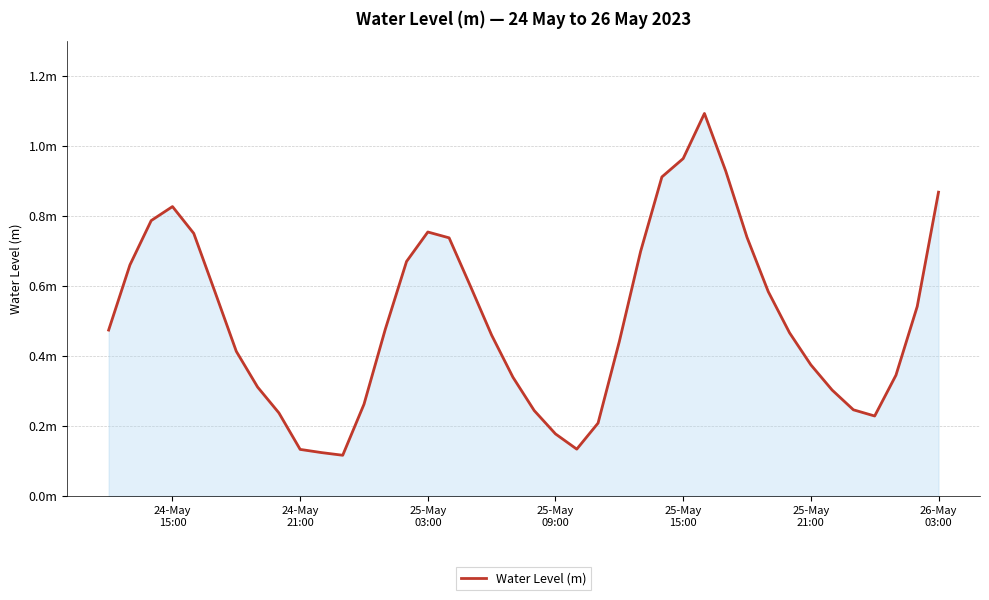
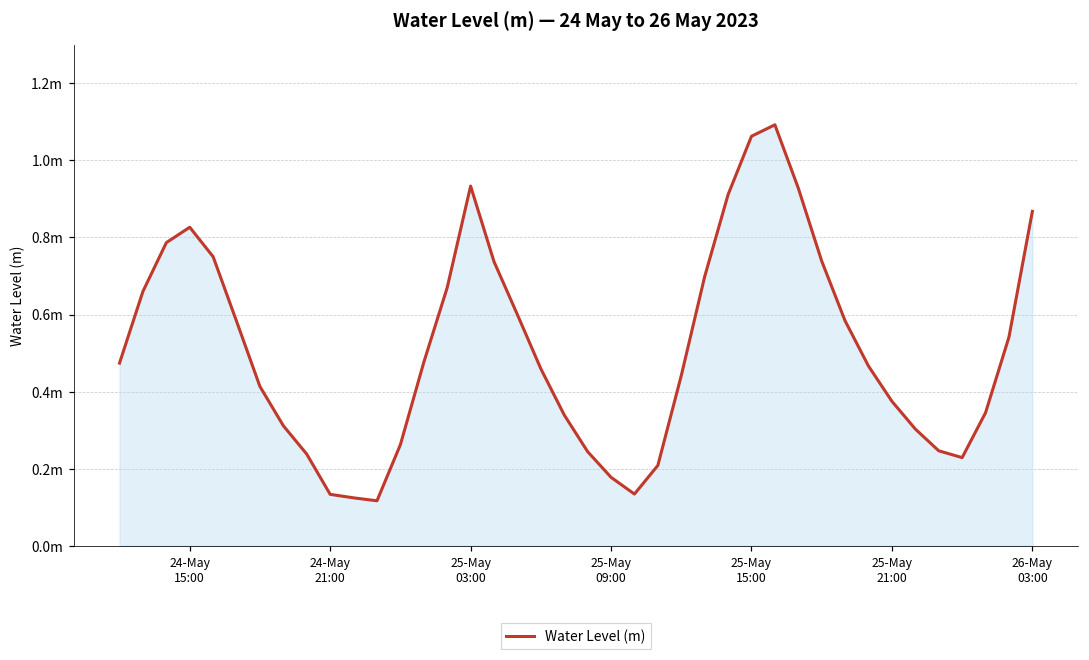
  {
    "24-May 15:00": "0.83m",
    "24-May 21:00": "0.13m",
-   "25-May 03:00": "0.75m",
+   "25-May 03:00": "0.93m",
    "25-May 09:00": "0.18m",
-   "25-May 15:00": "0.96m",
+   "25-May 15:00": "1.06m",
    "25-May 21:00": "0.37m",
    "26-May 03:00": "0.87m"
  }
